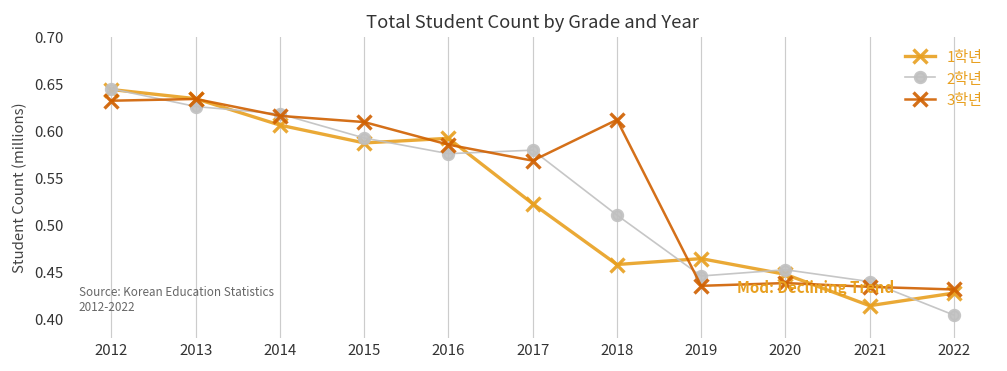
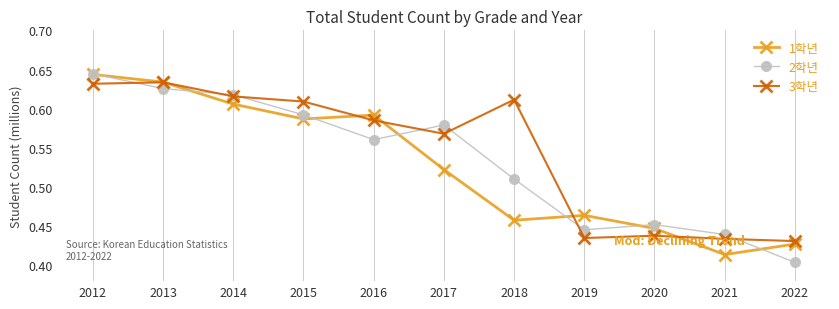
  {
    "1학년": {
      "2014": 0.61,
      "2015": 0.59,
      "2016": 0.59,
      "2017": 0.52,
      "2018": 0.46,
      "2019": 0.46,
      "2020": 0.45,
      "2021": 0.41,
      "2022": 0.43
    },
    "2학년": {
      "2013": 0.63,
      "2015": 0.59,
-     "2016": 0.58,
+     "2016": 0.56,
      "2017": 0.58,
      "2018": 0.51,
      "2019": 0.45,
      "2020": 0.45,
      "2021": 0.44,
      "2022": 0.40
    },
    "3학년": {
      "2012": 0.63,
      "2015": 0.61,
      "2016": 0.59,
      "2017": 0.57,
      "2018": 0.61,
      "2019": 0.44,
      "2020": 0.44,
      "2021": 0.43,
      "2022": 0.43
    }
  }
